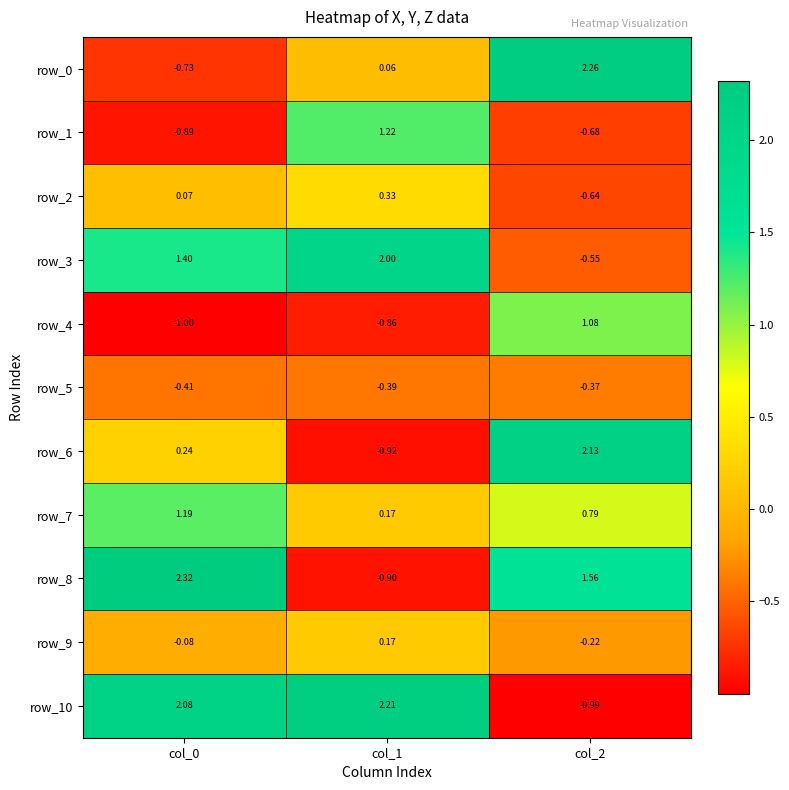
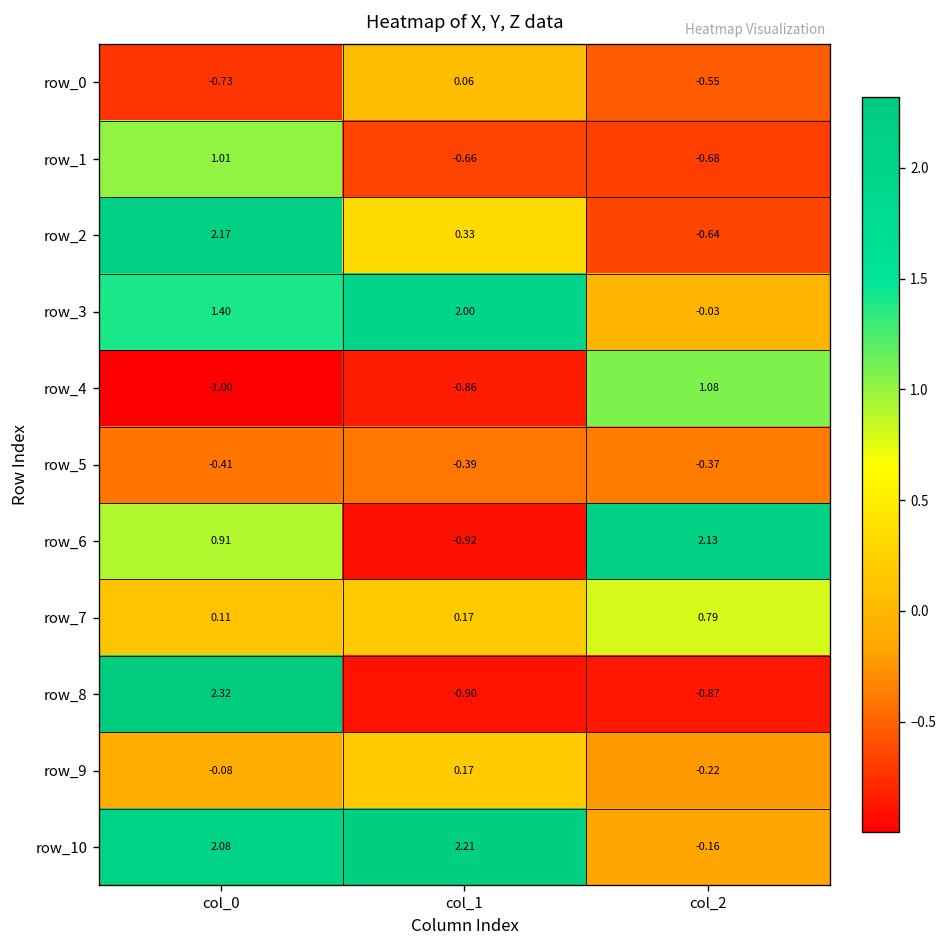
  {
    "row_0": {
      "col_0": -0.73,
      "col_1": 0.06,
-     "col_2": 2.26
+     "col_2": -0.55
    },
    "row_1": {
-     "col_0": -0.89,
-     "col_1": 1.22,
+     "col_0": 1.01,
+     "col_1": -0.66,
      "col_2": -0.68
    },
    "row_2": {
-     "col_0": 0.07,
+     "col_0": 2.17,
      "col_1": 0.33,
      "col_2": -0.64
    },
    "row_3": {
      "col_0": 1.40,
      "col_1": 2.00,
-     "col_2": -0.55
+     "col_2": -0.03
    },
    "row_4": {
      "col_0": -1.00,
      "col_1": -0.86,
      "col_2": 1.08
    },
    "row_5": {
      "col_0": -0.41,
      "col_1": -0.39,
      "col_2": -0.37
    },
    "row_6": {
-     "col_0": 0.24,
+     "col_0": 0.91,
      "col_1": -0.92,
      "col_2": 2.13
    },
    "row_7": {
-     "col_0": 1.19,
+     "col_0": 0.11,
      "col_1": 0.17,
      "col_2": 0.79
    },
    "row_8": {
      "col_0": 2.32,
      "col_1": -0.90,
-     "col_2": 1.56
+     "col_2": -0.87
    },
    "row_9": {
      "col_0": -0.08,
      "col_1": 0.17,
      "col_2": -0.22
    },
    "row_10": {
      "col_0": 2.08,
      "col_1": 2.21,
-     "col_2": -0.99
+     "col_2": -0.16
    }
  }
